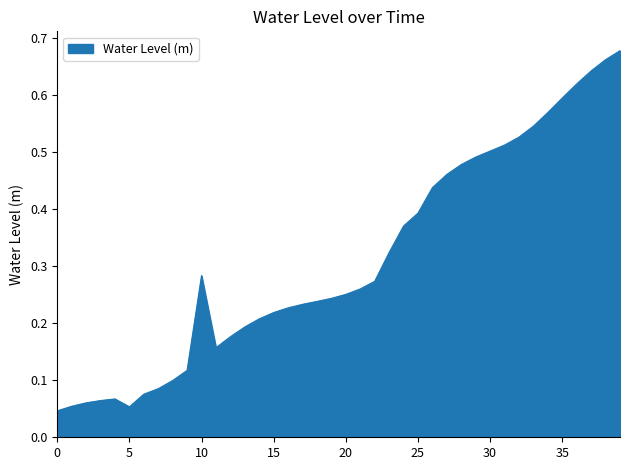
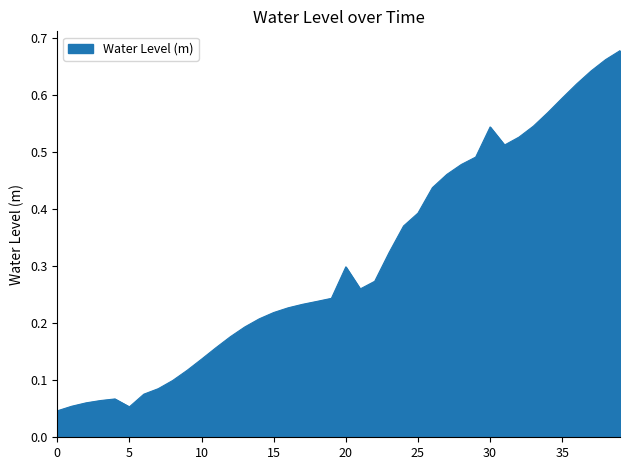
  {
    "0": 0.05,
    "5": 0.05,
-   "10": 0.28,
+   "10": 0.14,
    "15": 0.22,
-   "20": 0.25,
+   "20": 0.30,
    "25": 0.39,
-   "30": 0.50,
+   "30": 0.54,
    "35": 0.59
  }
